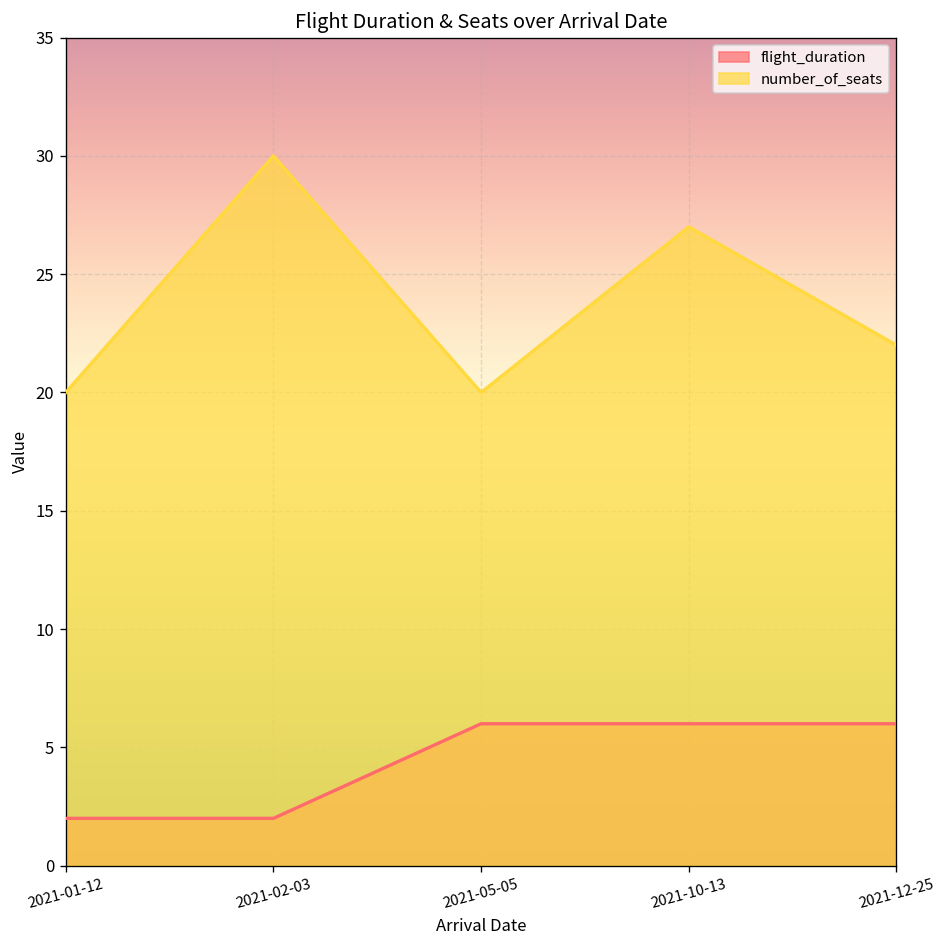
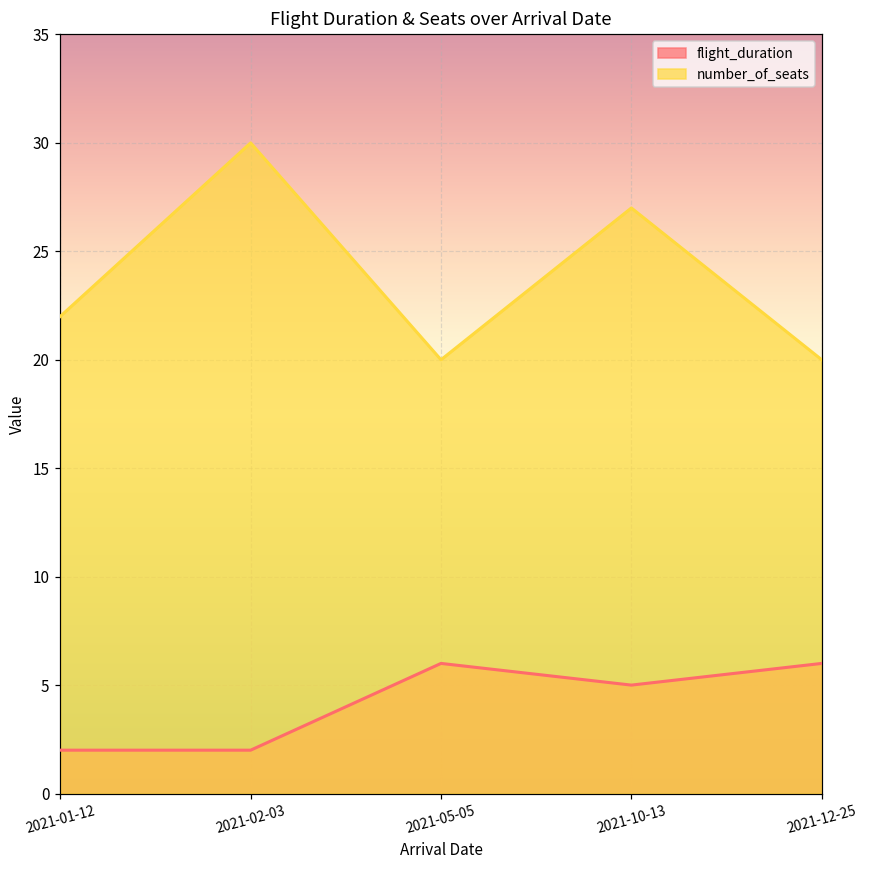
  {
    "flight_duration": {
      "2021-01-12": 2,
      "2021-02-03": 2,
      "2021-05-05": 6,
-     "2021-10-13": 6,
+     "2021-10-13": 5,
      "2021-12-25": 6
    },
    "number_of_seats": {
-     "2021-01-12": 20,
+     "2021-01-12": 22,
      "2021-02-03": 30,
      "2021-05-05": 20,
      "2021-10-13": 27,
-     "2021-12-25": 22
+     "2021-12-25": 20
    }
  }
